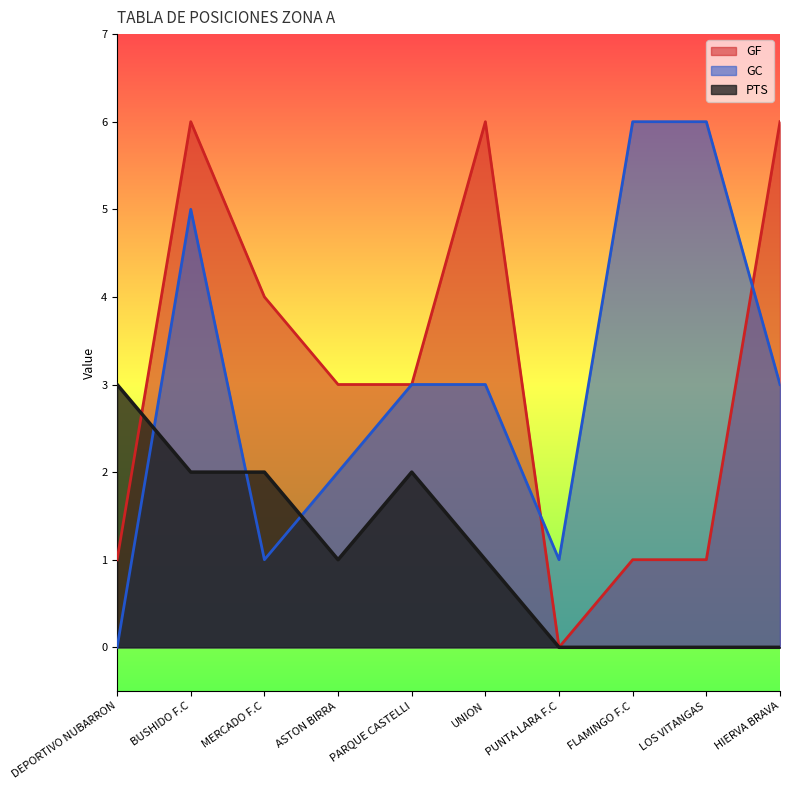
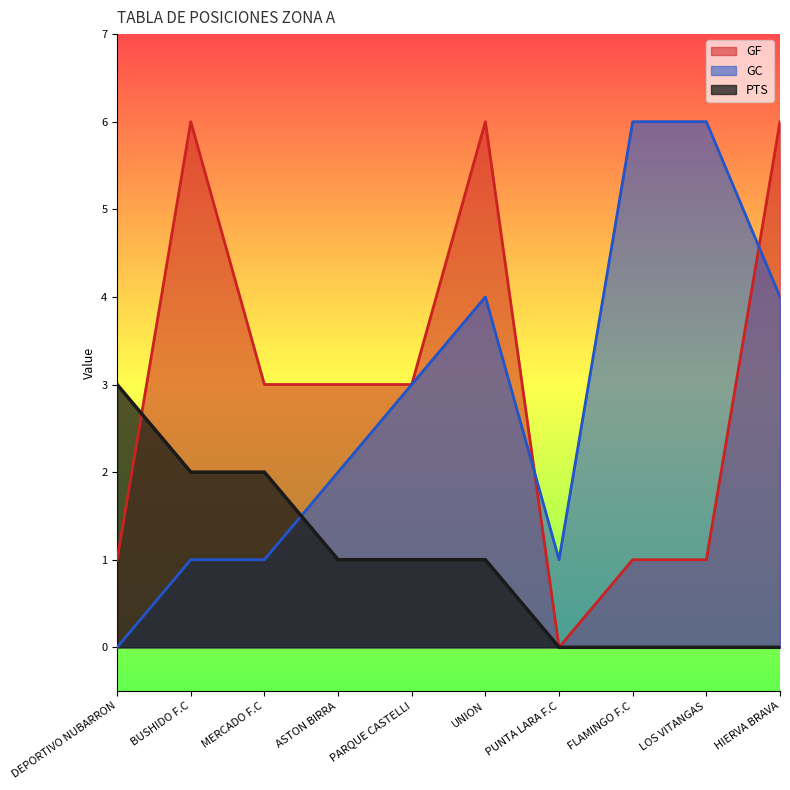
  {
    "GF": {
      "DEPORTIVO NUBARRON": 1,
      "BUSHIDO F.C": 6,
-     "MERCADO F.C": 4,
+     "MERCADO F.C": 3,
      "ASTON BIRRA": 3,
      "UNION": 6,
      "FLAMINGO F.C": 1,
      "LOS VITANGAS": 1,
      "HIERVA BRAVA": 6
    },
    "GC": {
      "DEPORTIVO NUBARRON": 0,
-     "BUSHIDO F.C": 5,
+     "BUSHIDO F.C": 1,
      "MERCADO F.C": 1,
      "ASTON BIRRA": 2,
-     "UNION": 3,
+     "UNION": 4,
      "PUNTA LARA F.C": 1,
      "FLAMINGO F.C": 6,
      "LOS VITANGAS": 6,
-     "HIERVA BRAVA": 3
+     "HIERVA BRAVA": 4
    },
    "PTS": {
      "DEPORTIVO NUBARRON": 3,
      "BUSHIDO F.C": 2,
      "MERCADO F.C": 2,
      "ASTON BIRRA": 1,
-     "PARQUE CASTELLI": 2,
+     "PARQUE CASTELLI": 1,
      "UNION": 1,
      "FLAMINGO F.C": 0,
      "LOS VITANGAS": 0,
      "HIERVA BRAVA": 0
    }
  }
